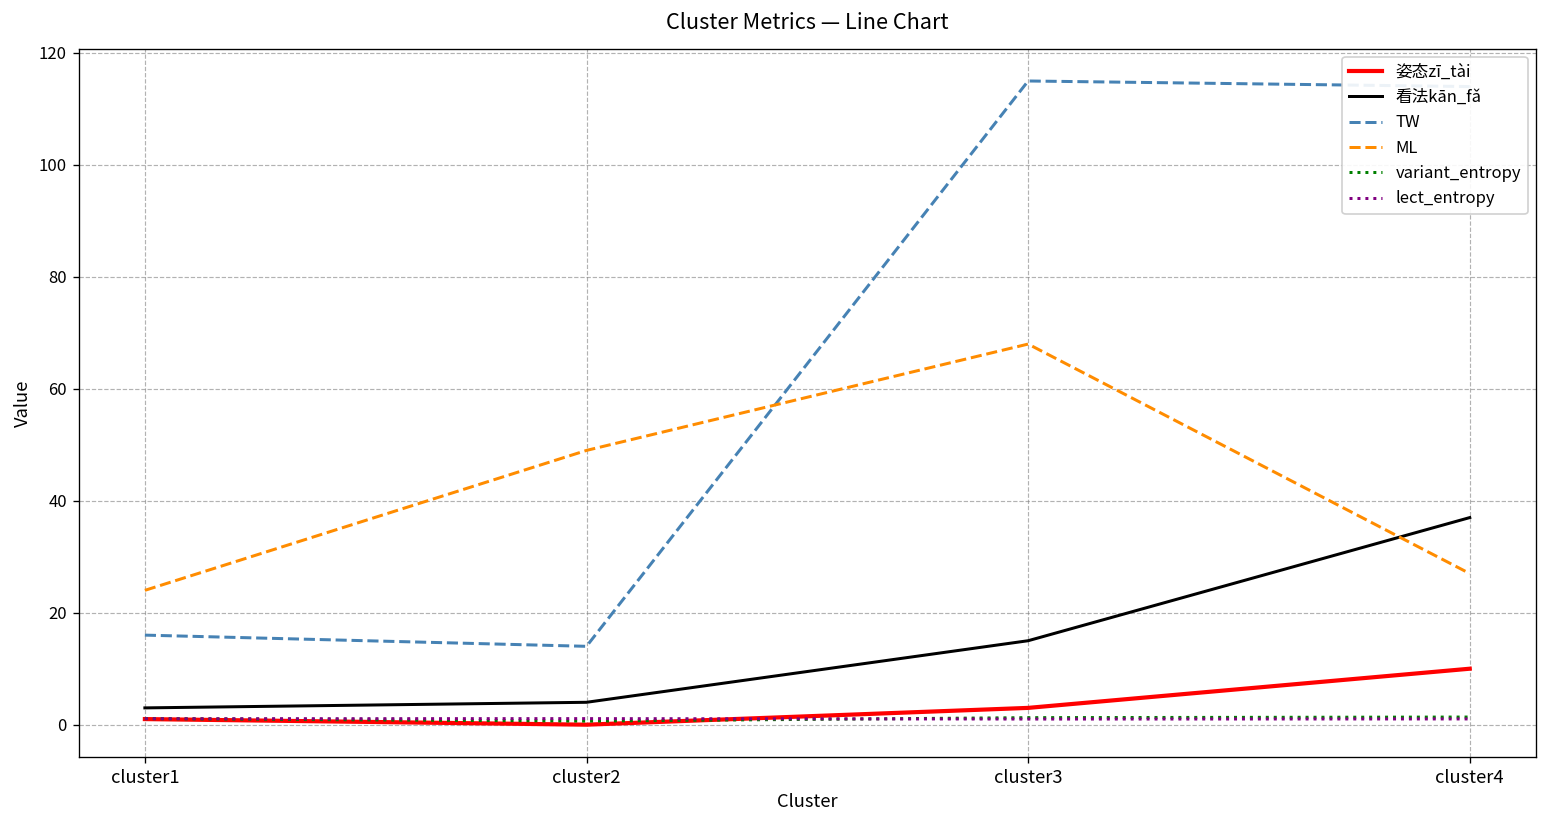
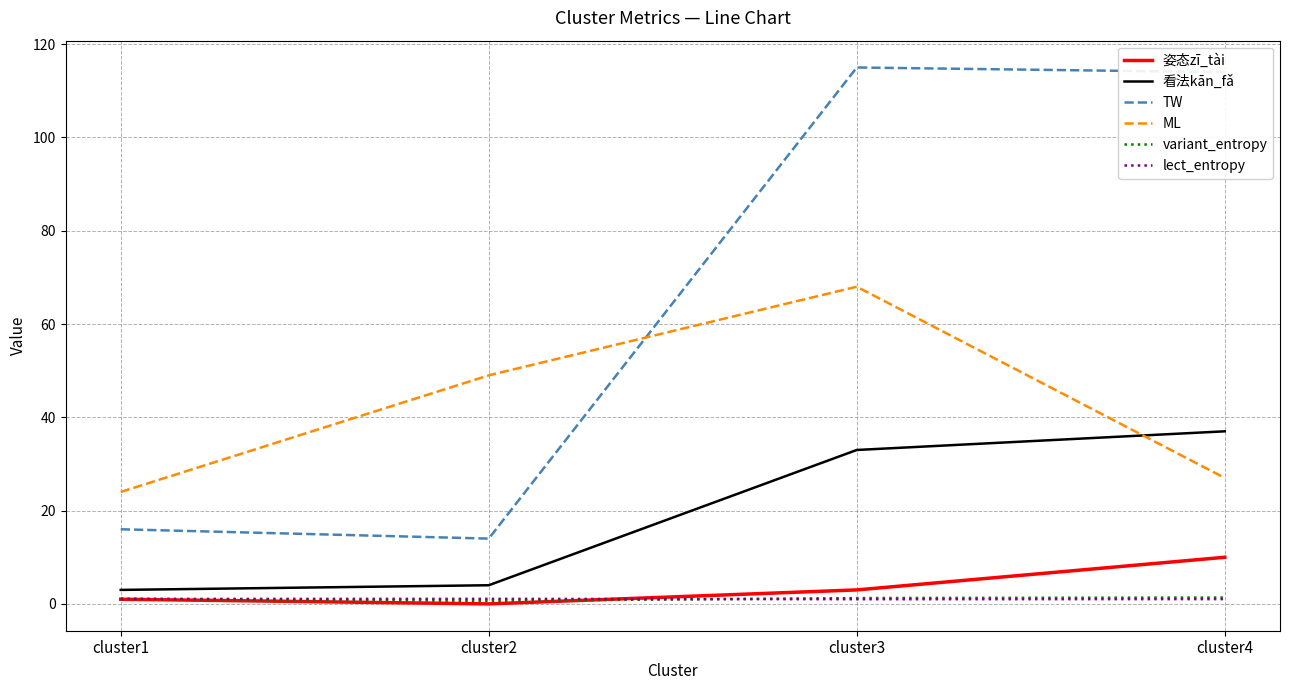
  {
    "姿态zī_tài": {
      "cluster2": 0,
      "cluster3": 3,
      "cluster4": 10
    },
    "看法kān_fǎ": {
      "cluster1": 3,
      "cluster2": 4,
-     "cluster3": 15,
+     "cluster3": 33,
      "cluster4": 37
    },
    "TW": {
      "cluster1": 16,
      "cluster2": 14,
      "cluster3": 115
    },
    "ML": {
      "cluster1": 24,
      "cluster2": 49,
      "cluster3": 68,
      "cluster4": 27
    }
  }
